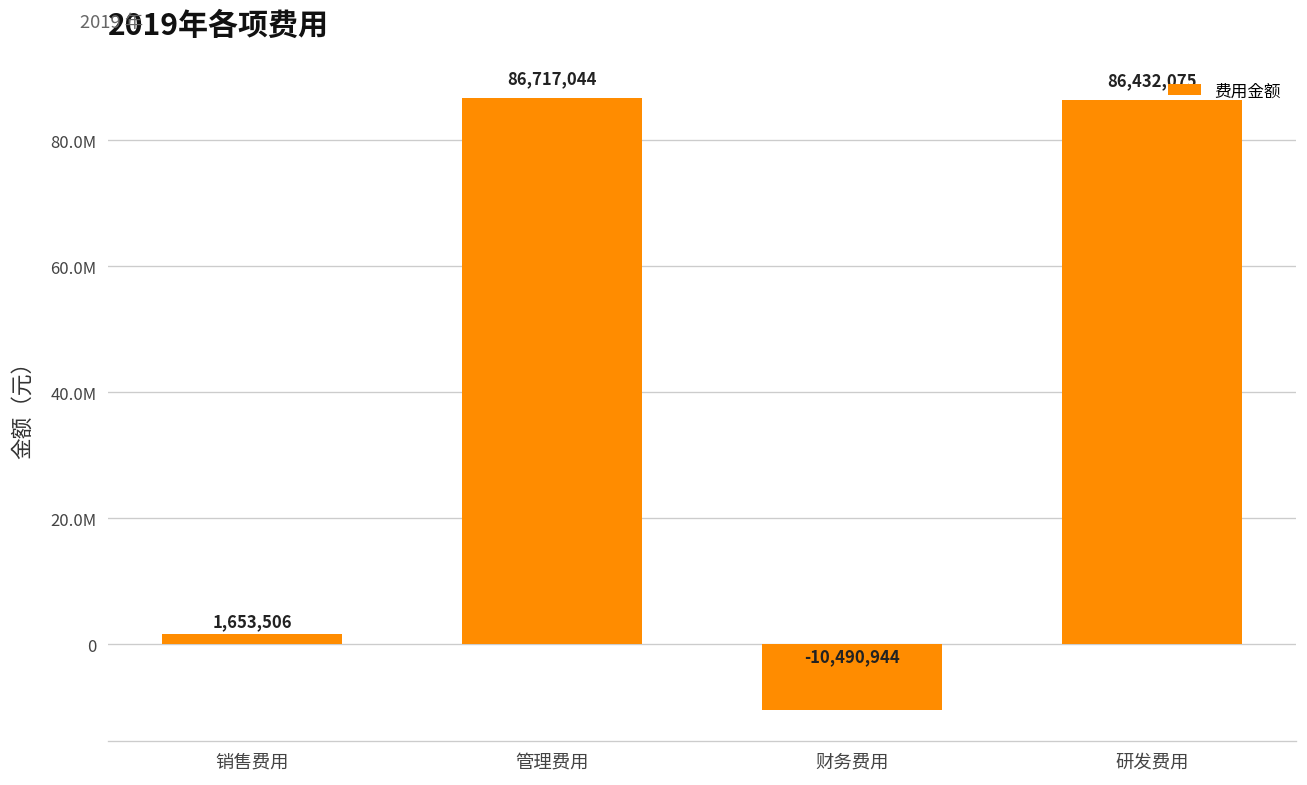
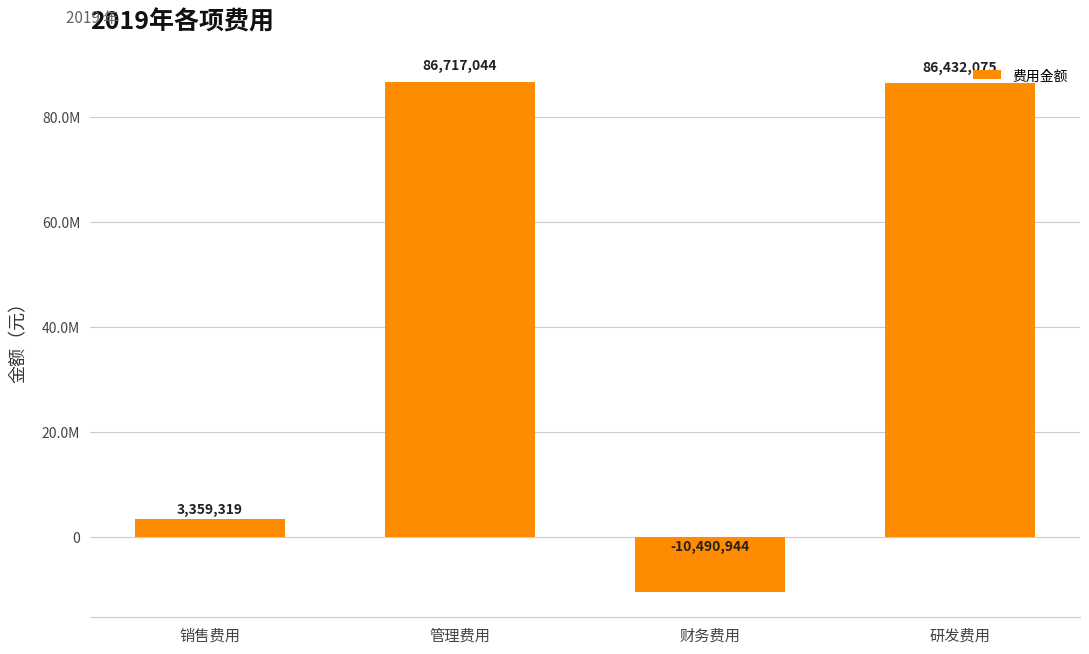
  {
-   "销售费用": "1,653,506",
+   "销售费用": "3,359,319",
    "管理费用": "86,717,044",
    "财务费用": "-10,490,944",
    "研发费用": "86,432,075"
  }
